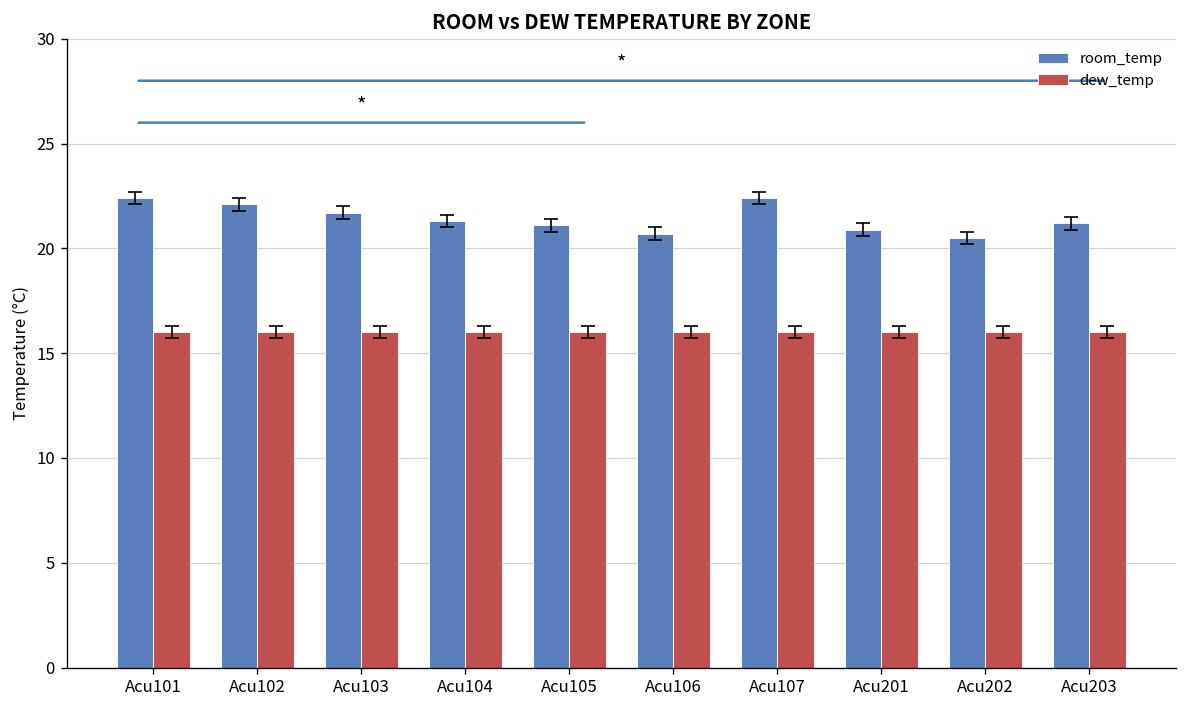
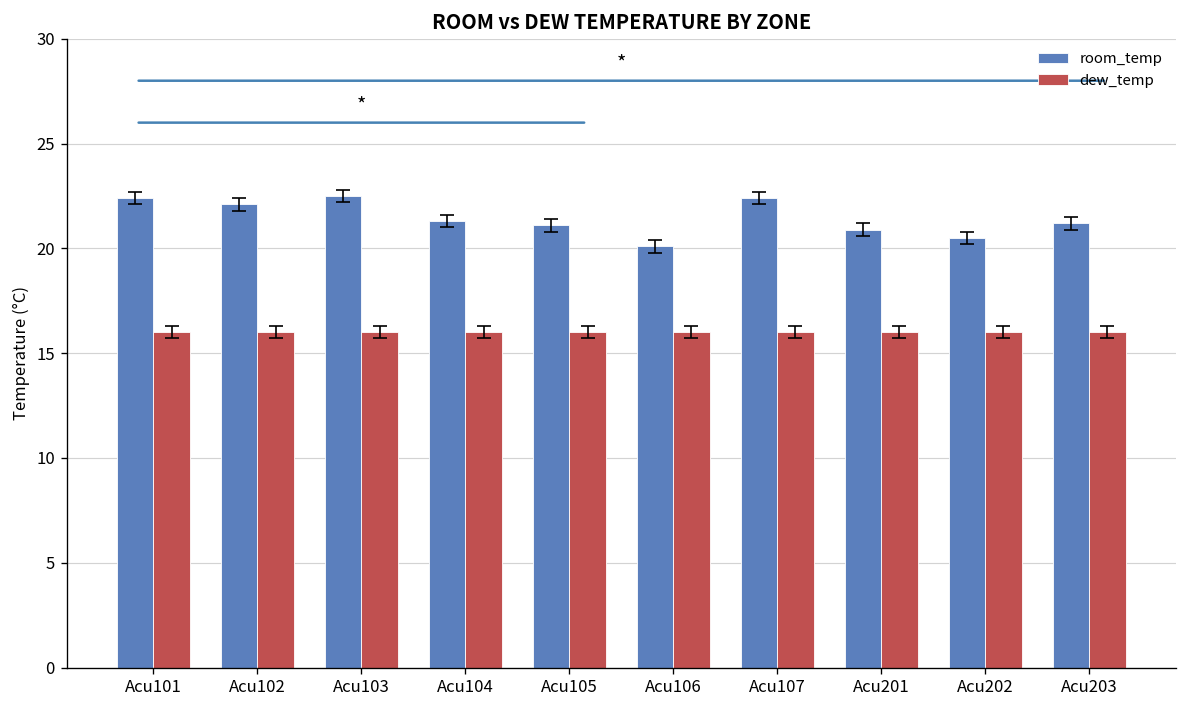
  {
    "room_temp": {
      "Acu101": 22.4,
      "Acu102": 22.1,
-     "Acu103": 21.7,
+     "Acu103": 22.5,
      "Acu104": 21.3,
      "Acu105": 21.1,
-     "Acu106": 20.7,
+     "Acu106": 20.1,
      "Acu107": 22.4,
      "Acu201": 20.9,
      "Acu202": 20.5,
      "Acu203": 21.2
    },
    "dew_temp": {
      "Acu101": 16.0,
      "Acu102": 16.0,
      "Acu103": 16.0,
      "Acu104": 16.0,
      "Acu105": 16.0,
      "Acu106": 16.0,
      "Acu107": 16.0,
      "Acu201": 16.0,
      "Acu202": 16.0,
      "Acu203": 16.0
    }
  }
